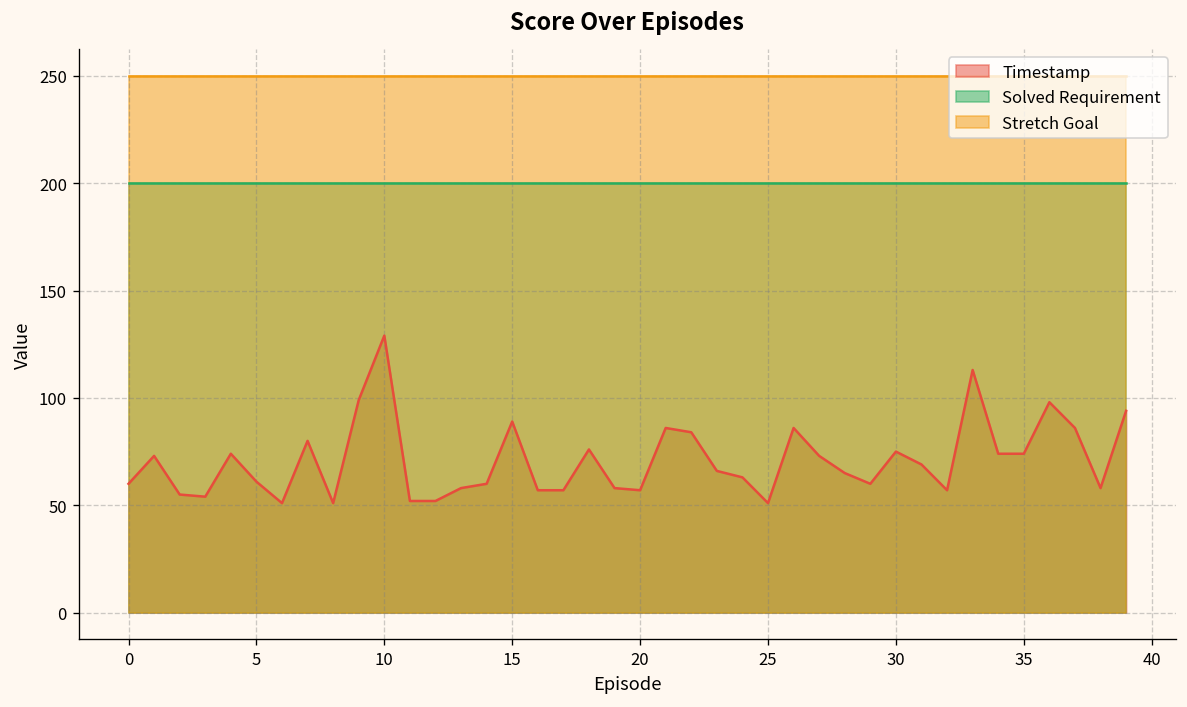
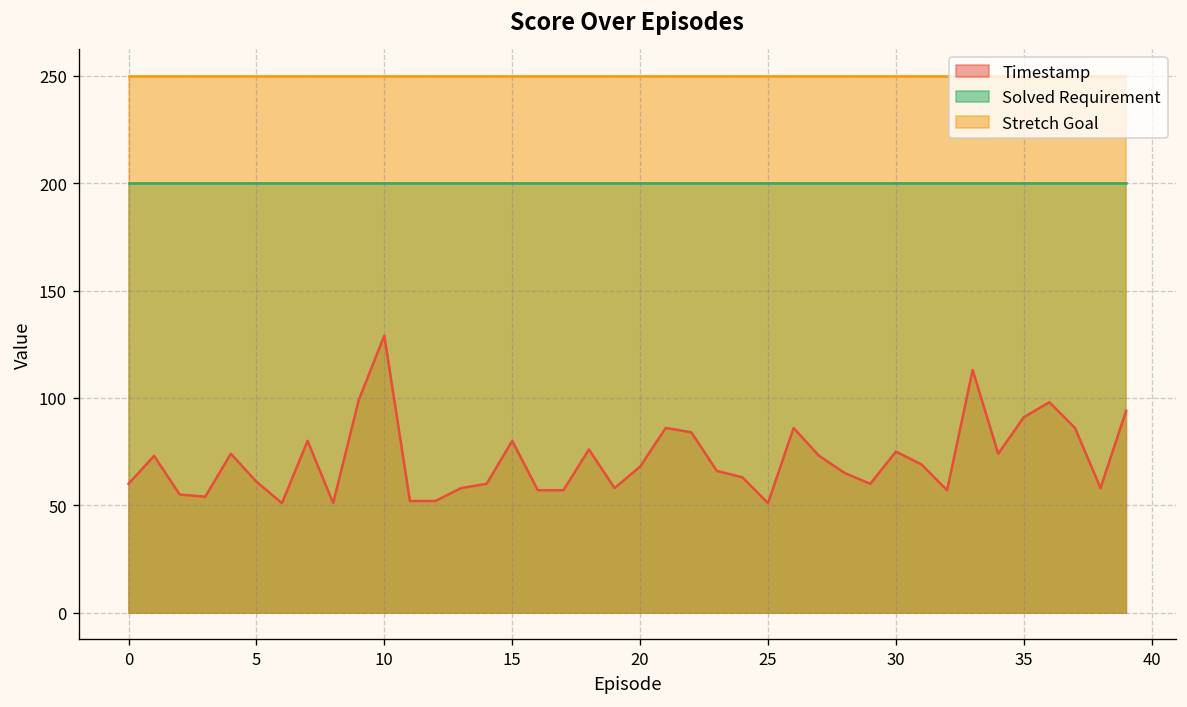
  {
    "Timestamp": {
      "0": 60,
      "5": 61,
      "10": 129,
-     "15": 89,
-     "20": 57,
+     "15": 80,
+     "20": 68,
      "25": 51,
      "30": 75,
-     "35": 74
+     "35": 91
    },
    "Solved Requirement": {
      "0": 200,
      "5": 200,
      "10": 200,
      "15": 200,
      "20": 200,
      "25": 200,
      "30": 200,
      "35": 200
    },
    "Stretch Goal": {
      "0": 250,
      "5": 250,
      "10": 250,
      "15": 250,
      "20": 250,
      "25": 250,
      "30": 250
    }
  }
